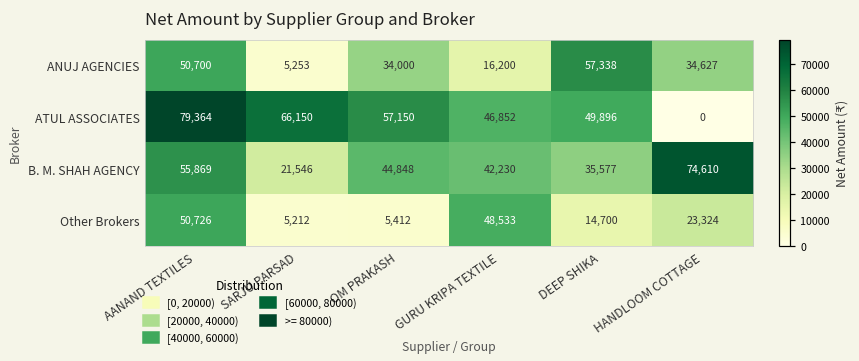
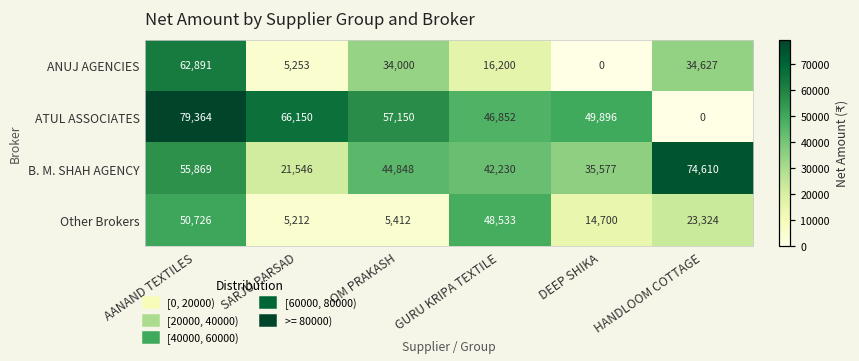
  {
    "ANUJ AGENCIES": {
-     "AANAND TEXTILES": "50,700",
+     "AANAND TEXTILES": "62,891",
      "SARJU PARSAD": "5,253",
      "OM PRAKASH": "34,000",
      "GURU KRIPA TEXTILE": "16,200",
-     "DEEP SHIKA": "57,338",
+     "DEEP SHIKA": "0",
      "HANDLOOM COTTAGE": "34,627"
    },
    "ATUL ASSOCIATES": {
      "AANAND TEXTILES": "79,364",
      "SARJU PARSAD": "66,150",
      "OM PRAKASH": "57,150",
      "GURU KRIPA TEXTILE": "46,852",
      "DEEP SHIKA": "49,896",
      "HANDLOOM COTTAGE": "0"
    },
    "B. M. SHAH AGENCY": {
      "AANAND TEXTILES": "55,869",
      "SARJU PARSAD": "21,546",
      "OM PRAKASH": "44,848",
      "GURU KRIPA TEXTILE": "42,230",
      "DEEP SHIKA": "35,577",
      "HANDLOOM COTTAGE": "74,610"
    },
    "Other Brokers": {
      "AANAND TEXTILES": "50,726",
      "SARJU PARSAD": "5,212",
      "OM PRAKASH": "5,412",
      "GURU KRIPA TEXTILE": "48,533",
      "DEEP SHIKA": "14,700",
      "HANDLOOM COTTAGE": "23,324"
    }
  }
